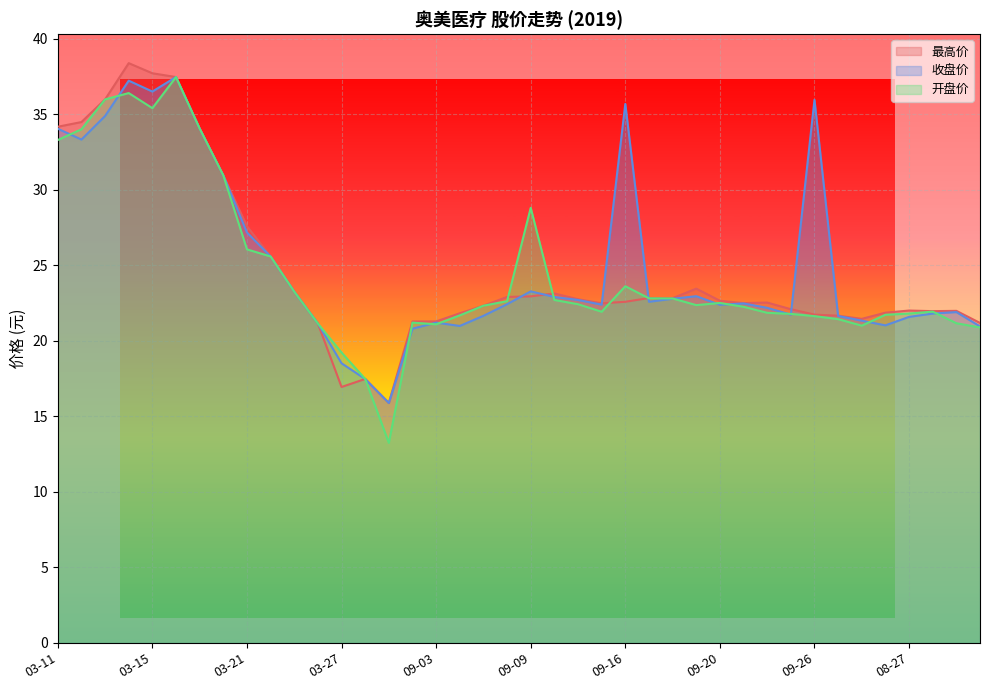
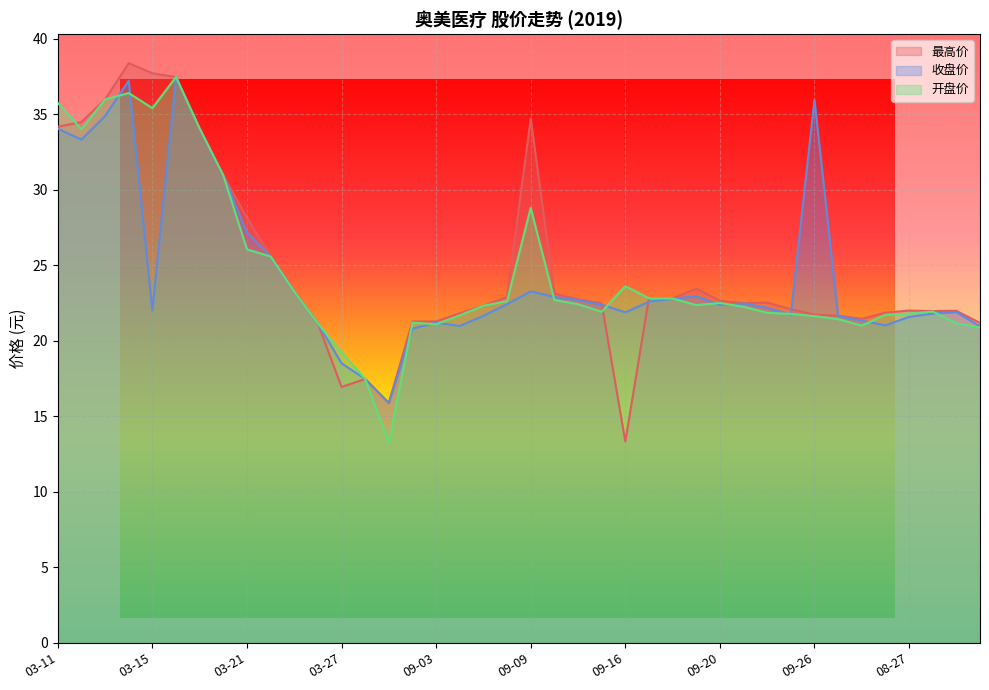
  {
    "最高价": {
      "03-15": 37.7,
-     "03-21": 27.6,
+     "03-21": 28.1,
      "03-27": 16.9,
-     "09-09": 22.9,
-     "09-16": 22.6,
+     "09-09": 34.7,
+     "09-16": 13.3,
      "08-27": 22.0
    },
    "收盘价": {
-     "03-15": 36.5,
+     "03-15": 22.0,
      "03-21": 27.2,
      "03-27": 18.5,
      "09-09": 23.3,
-     "09-16": 35.7,
+     "09-16": 21.9,
      "09-26": 36.0,
      "08-27": 21.6
    },
    "开盘价": {
-     "03-11": 33.3,
+     "03-11": 35.8,
      "03-15": 35.4,
      "03-21": 26.1,
      "03-27": 19.2,
      "09-09": 28.8,
      "09-16": 23.6,
      "08-27": 21.8
    }
  }
